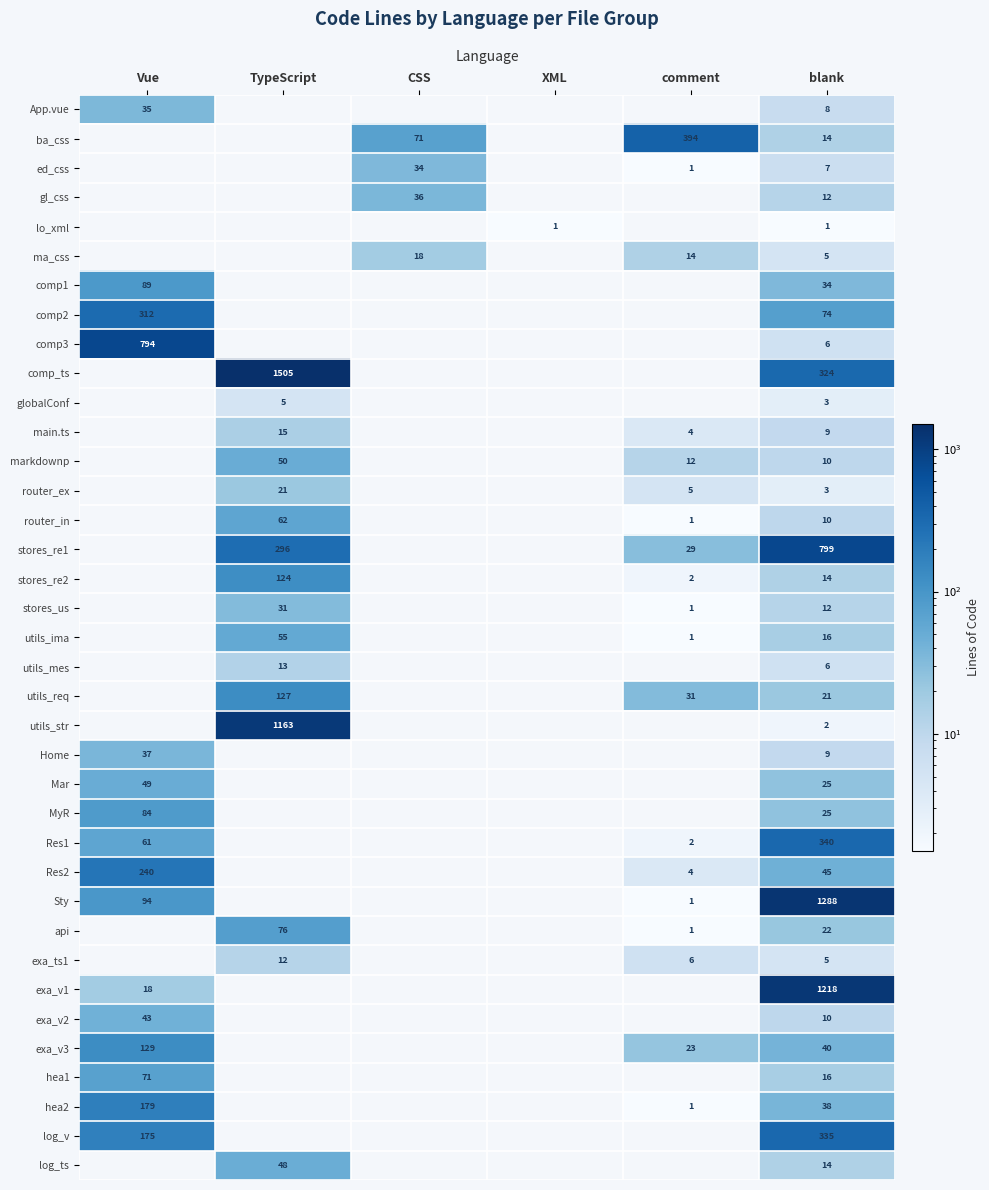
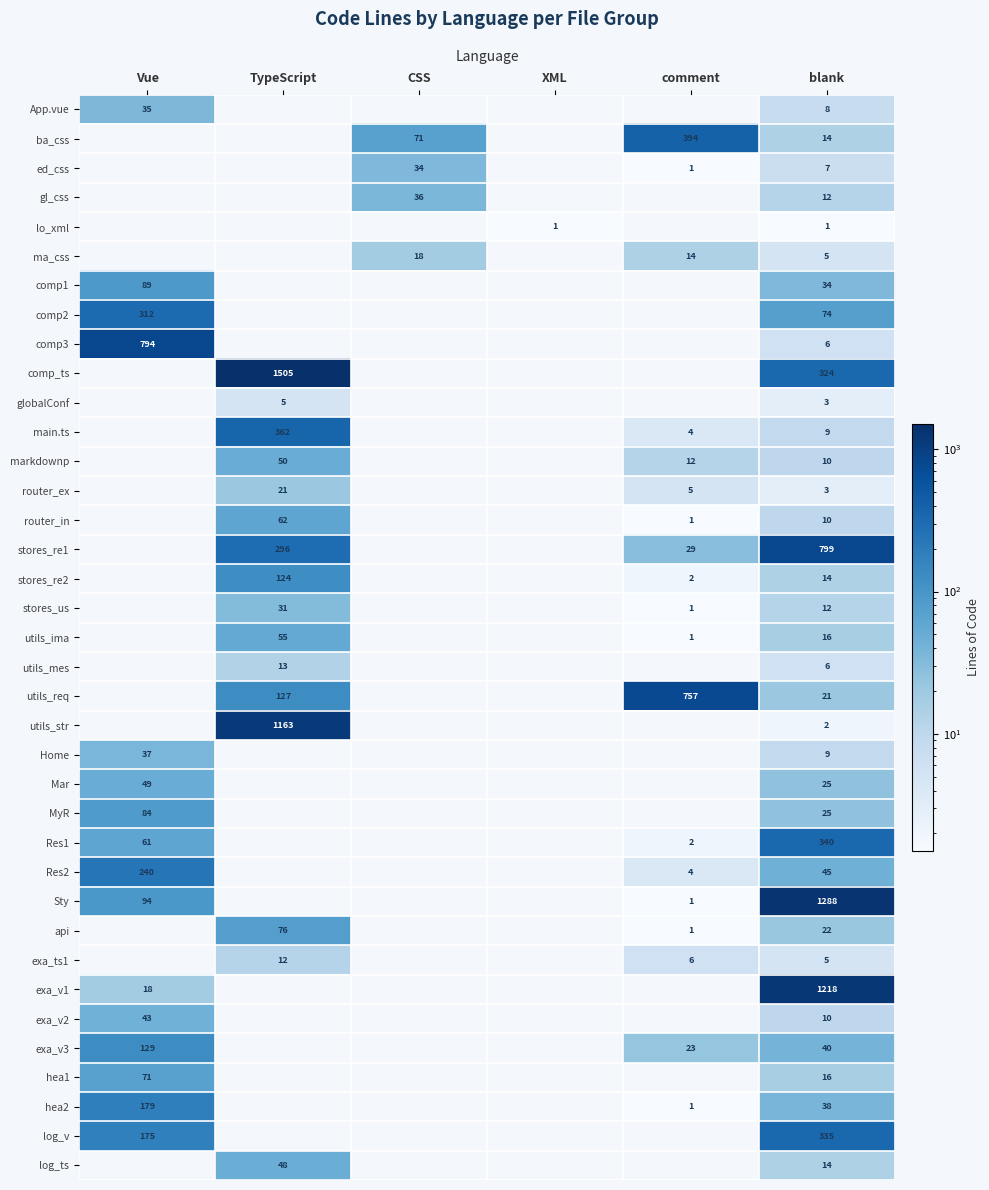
  {
    "App.vue": {
      "Vue": 35,
      "blank": 8
    },
    "ba_css": {
      "CSS": 71,
      "comment": 394,
      "blank": 14
    },
    "ed_css": {
      "CSS": 34,
      "comment": 1,
      "blank": 7
    },
    "gl_css": {
      "CSS": 36,
      "blank": 12
    },
    "lo_xml": {
      "XML": 1,
      "blank": 1
    },
    "ma_css": {
      "CSS": 18,
      "comment": 14,
      "blank": 5
    },
    "comp1": {
      "Vue": 89,
      "blank": 34
    },
    "comp2": {
      "Vue": 312,
      "blank": 74
    },
    "comp3": {
      "Vue": 794,
      "blank": 6
    },
    "comp_ts": {
      "TypeScript": 1505,
      "blank": 324
    },
    "globalConf": {
      "TypeScript": 5,
      "blank": 3
    },
    "main.ts": {
-     "TypeScript": 15,
+     "TypeScript": 362,
      "comment": 4,
      "blank": 9
    },
    "markdownp": {
      "TypeScript": 50,
      "comment": 12,
      "blank": 10
    },
    "router_ex": {
      "TypeScript": 21,
      "comment": 5,
      "blank": 3
    },
    "router_in": {
      "TypeScript": 62,
      "comment": 1,
      "blank": 10
    },
    "stores_re1": {
      "TypeScript": 296,
      "comment": 29,
      "blank": 799
    },
    "stores_re2": {
      "TypeScript": 124,
      "comment": 2,
      "blank": 14
    },
    "stores_us": {
      "TypeScript": 31,
      "comment": 1,
      "blank": 12
    },
    "utils_ima": {
      "TypeScript": 55,
      "comment": 1,
      "blank": 16
    },
    "utils_mes": {
      "TypeScript": 13,
      "blank": 6
    },
    "utils_req": {
      "TypeScript": 127,
-     "comment": 31,
+     "comment": 757,
      "blank": 21
    },
    "utils_str": {
      "TypeScript": 1163,
      "blank": 2
    },
    "Home": {
      "Vue": 37,
      "blank": 9
    },
    "Mar": {
      "Vue": 49,
      "blank": 25
    },
    "MyR": {
      "Vue": 84,
      "blank": 25
    },
    "Res1": {
      "Vue": 61,
      "comment": 2,
      "blank": 340
    },
    "Res2": {
      "Vue": 240,
      "comment": 4,
      "blank": 45
    },
    "Sty": {
      "Vue": 94,
      "comment": 1,
      "blank": 1288
    },
    "api": {
      "TypeScript": 76,
      "comment": 1,
      "blank": 22
    },
    "exa_ts1": {
      "TypeScript": 12,
      "comment": 6,
      "blank": 5
    },
    "exa_v1": {
      "Vue": 18,
      "blank": 1218
    },
    "exa_v2": {
      "Vue": 43,
      "blank": 10
    },
    "exa_v3": {
      "Vue": 129,
      "comment": 23,
      "blank": 40
    },
    "hea1": {
      "Vue": 71,
      "blank": 16
    },
    "hea2": {
      "Vue": 179,
      "comment": 1,
      "blank": 38
    },
    "log_v": {
      "Vue": 175,
      "blank": 335
    },
    "log_ts": {
      "TypeScript": 48,
      "blank": 14
    }
  }
